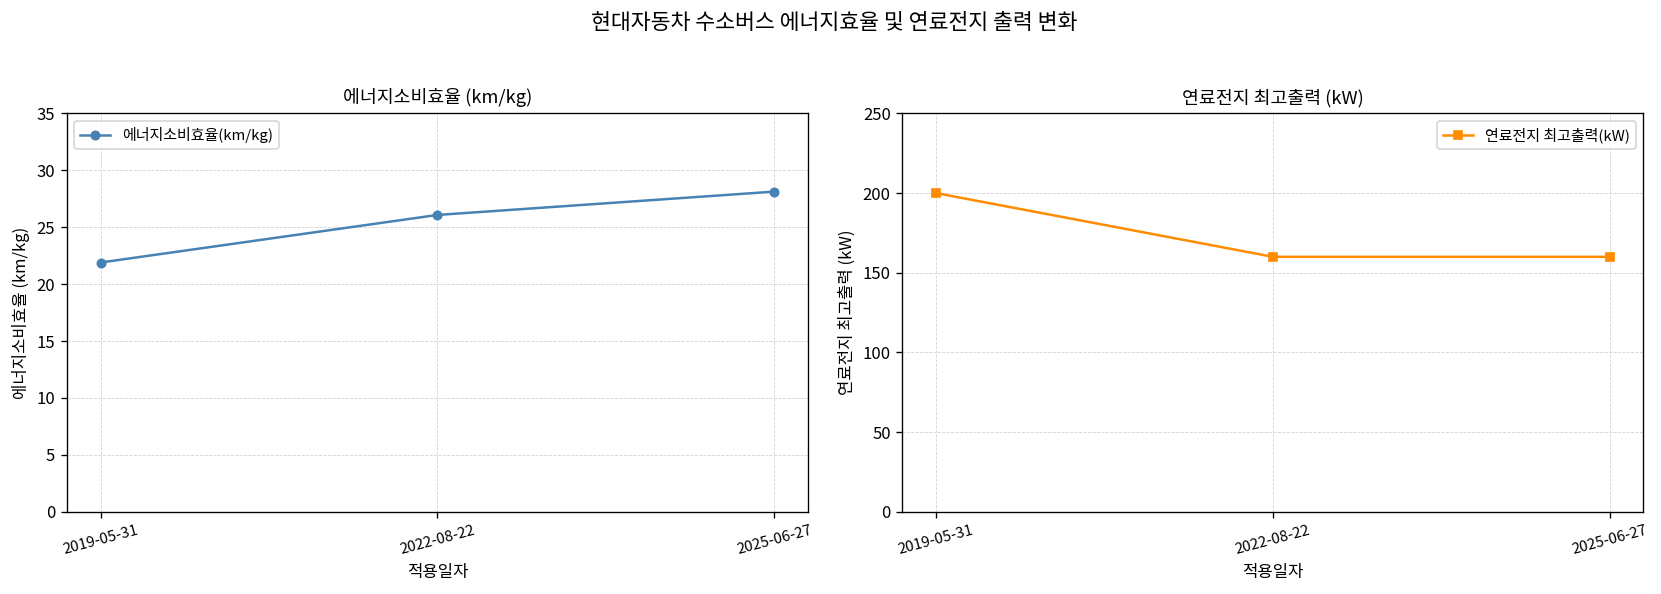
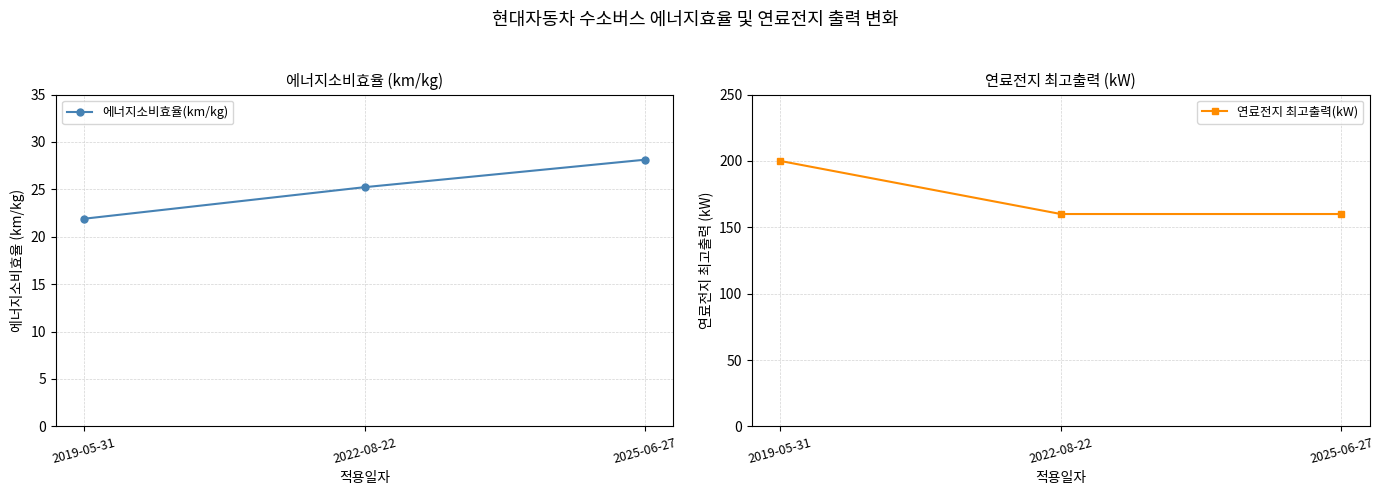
  {
    "에너지소비효율 (km/kg)": {
      "2019-05-31": 22,
-     "2022-08-22": 26,
+     "2022-08-22": 25,
      "2025-06-27": 28
    },
    "연료전지 최고출력 (kW)": {
      "2019-05-31": 200,
      "2022-08-22": 160,
      "2025-06-27": 160
    }
  }
